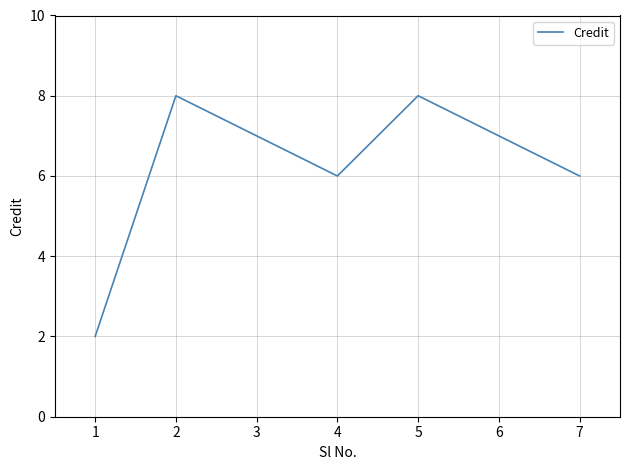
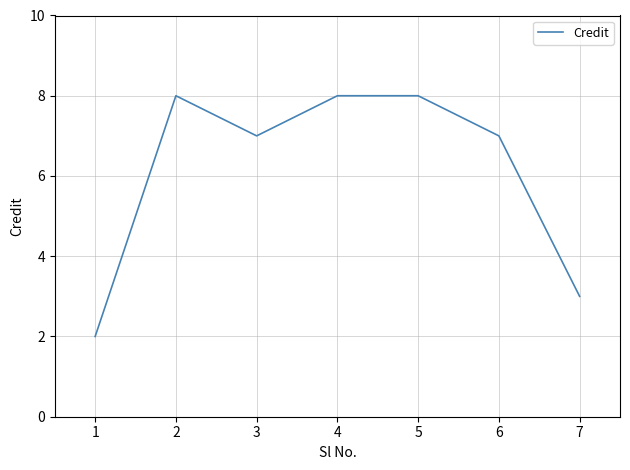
  {
    "1": 2,
    "2": 8,
    "3": 7,
-   "4": 6,
+   "4": 8,
    "5": 8,
    "6": 7,
-   "7": 6
+   "7": 3
  }
